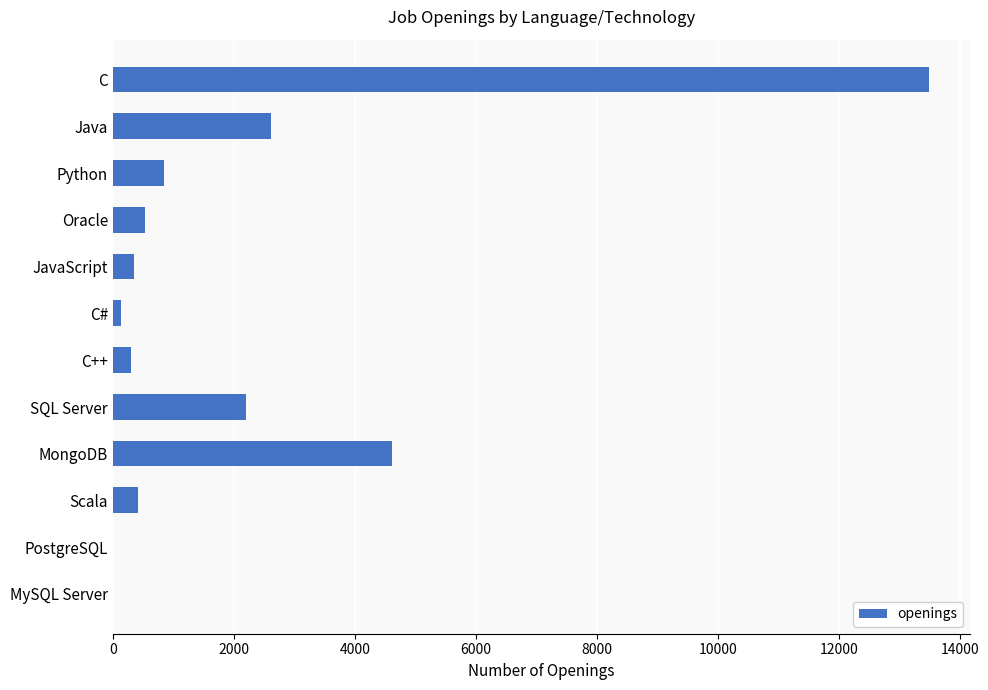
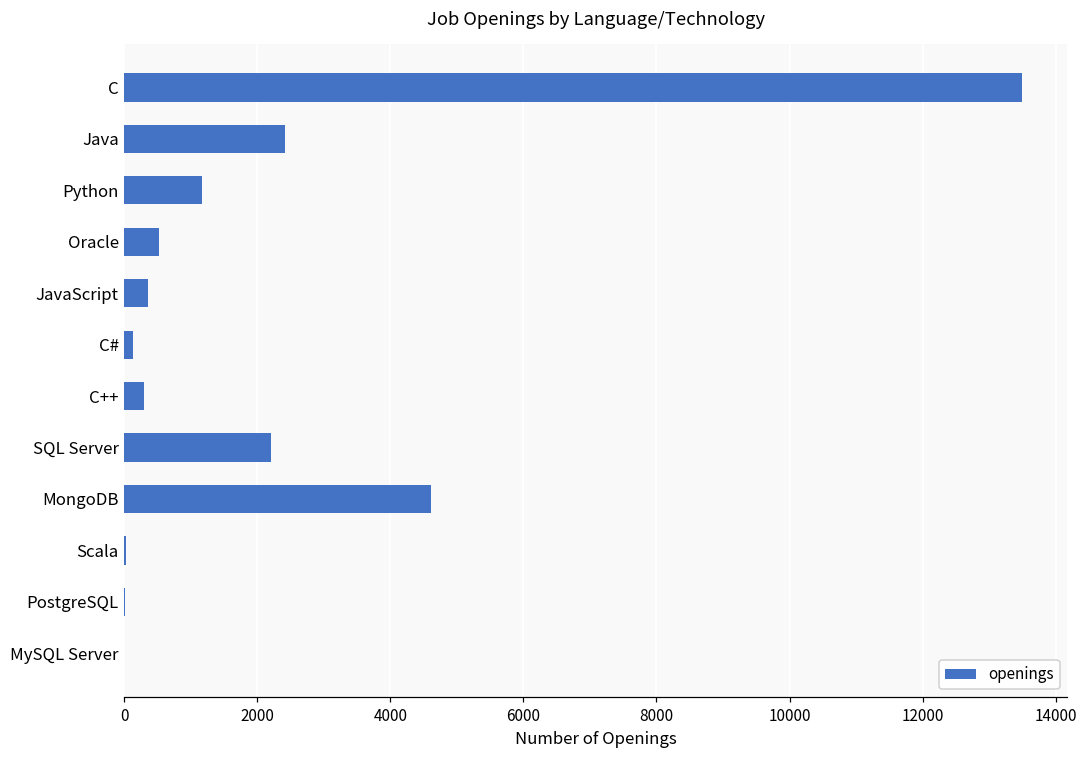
  {
    "C": 13500,
-   "Java": 2600,
-   "Python": 800,
+   "Java": 2400,
+   "Python": 1200,
    "Oracle": 500,
    "JavaScript": 400,
    "C#": 100,
    "C++": 300,
    "SQL Server": 2200,
    "MongoDB": 4600,
-   "Scala": 400,
+   "Scala": 0,
    "MySQL Server": 0
  }
